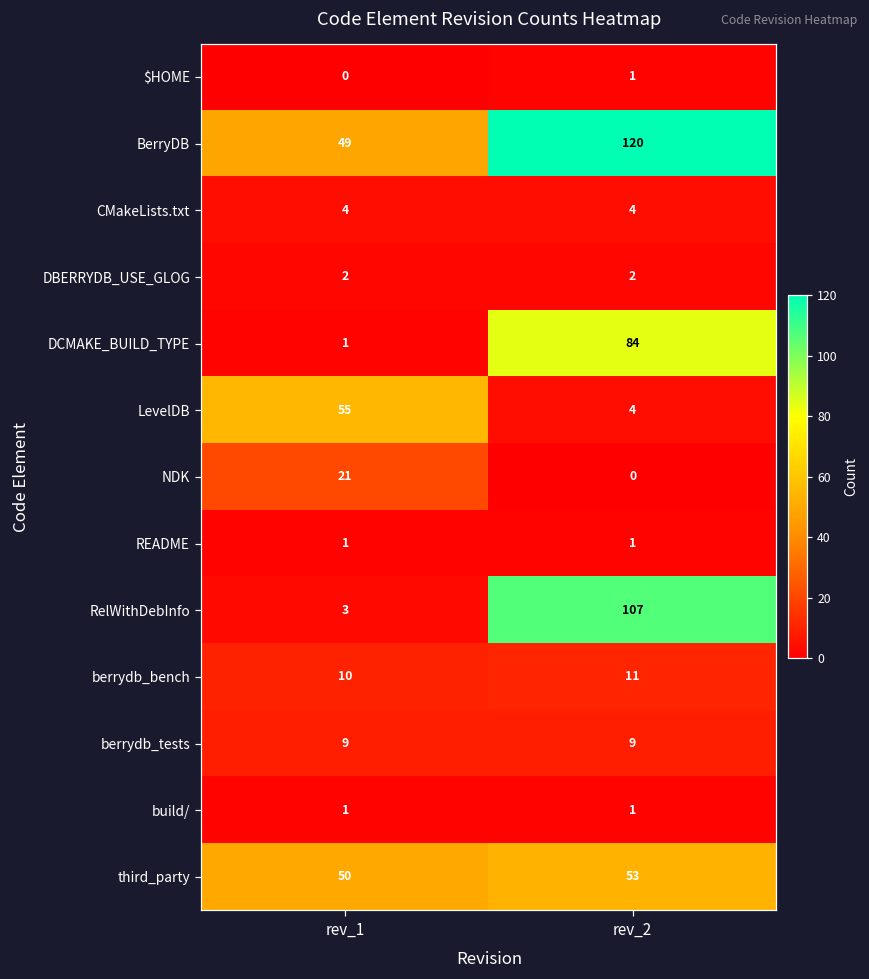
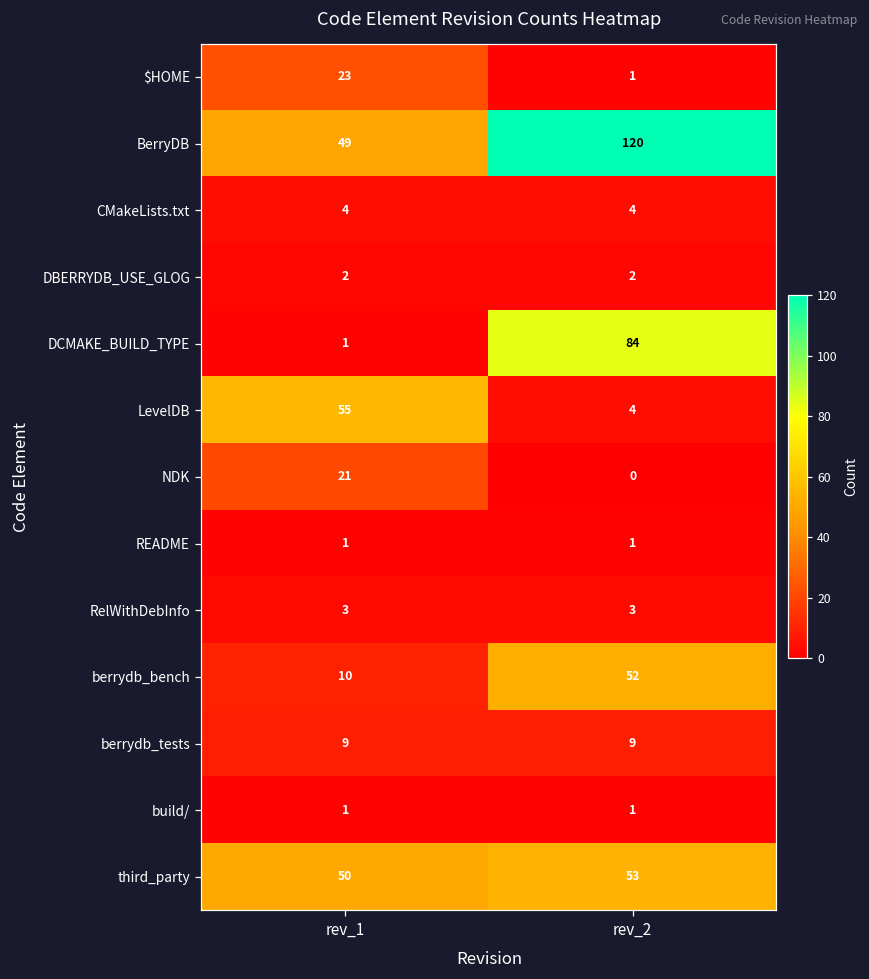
  {
    "$HOME": {
-     "rev_1": 0,
+     "rev_1": 23,
      "rev_2": 1
    },
    "BerryDB": {
      "rev_1": 49,
      "rev_2": 120
    },
    "CMakeLists.txt": {
      "rev_1": 4,
      "rev_2": 4
    },
    "DBERRYDB_USE_GLOG": {
      "rev_1": 2,
      "rev_2": 2
    },
    "DCMAKE_BUILD_TYPE": {
      "rev_1": 1,
      "rev_2": 84
    },
    "LevelDB": {
      "rev_1": 55,
      "rev_2": 4
    },
    "NDK": {
      "rev_1": 21,
      "rev_2": 0
    },
    "README": {
      "rev_1": 1,
      "rev_2": 1
    },
    "RelWithDebInfo": {
      "rev_1": 3,
-     "rev_2": 107
+     "rev_2": 3
    },
    "berrydb_bench": {
      "rev_1": 10,
-     "rev_2": 11
+     "rev_2": 52
    },
    "berrydb_tests": {
      "rev_1": 9,
      "rev_2": 9
    },
    "build/": {
      "rev_1": 1,
      "rev_2": 1
    },
    "third_party": {
      "rev_1": 50,
      "rev_2": 53
    }
  }
